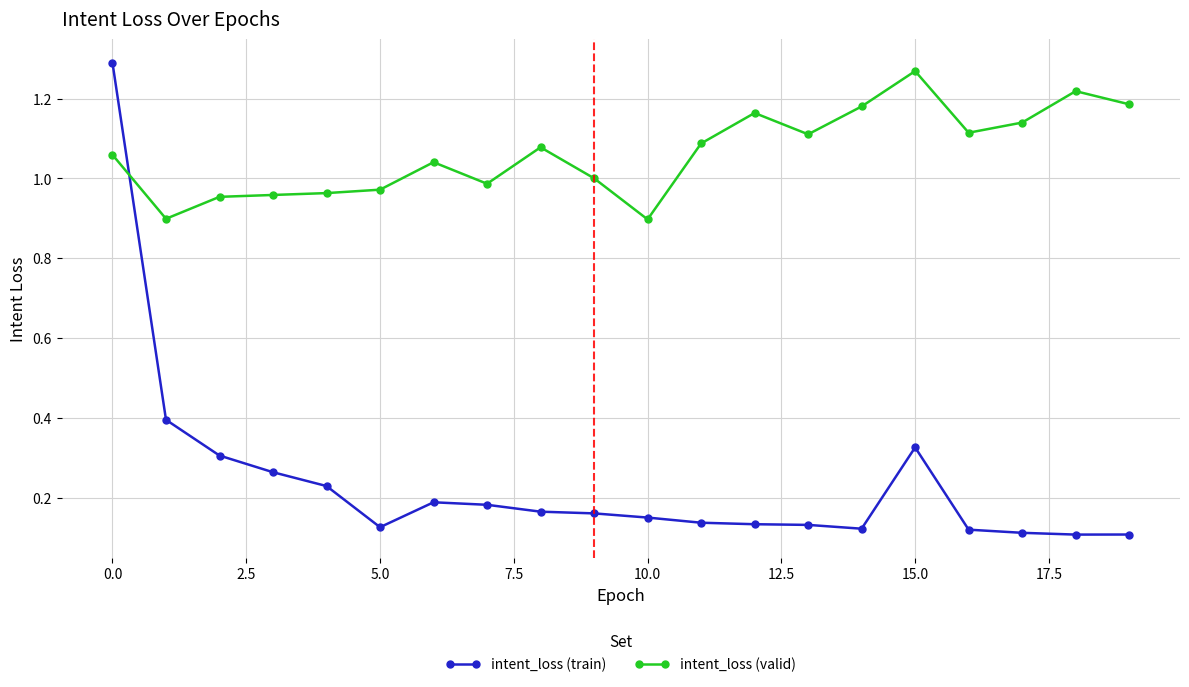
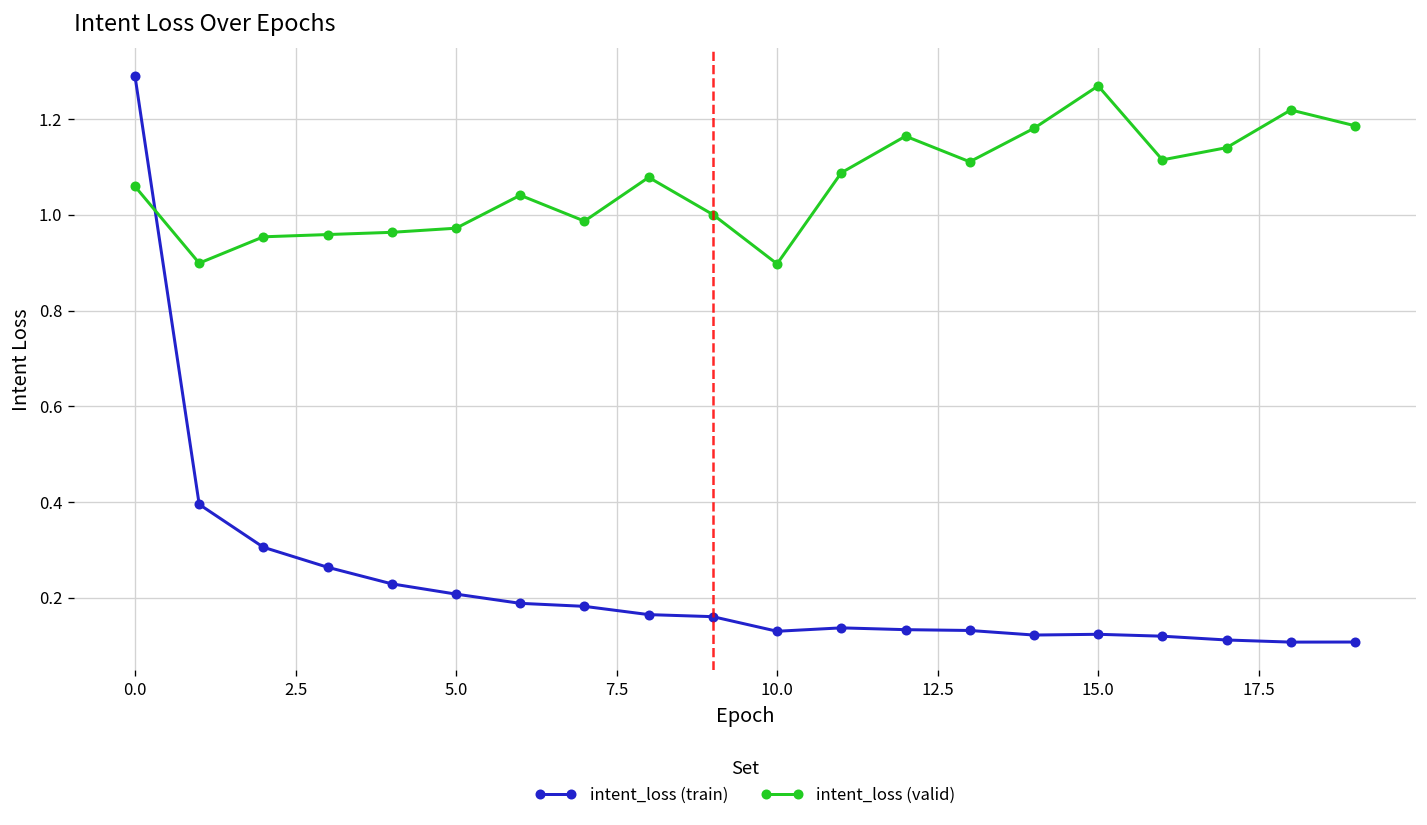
  {
    "intent_loss (train)": {
      "0.0": 1.29,
-     "5.0": 0.13,
-     "10.0": 0.15,
-     "15.0": 0.33
+     "5.0": 0.21,
+     "10.0": 0.13,
+     "15.0": 0.12
    },
    "intent_loss (valid)": {
      "0.0": 1.06,
      "5.0": 0.97,
      "10.0": 0.90,
      "15.0": 1.27
    }
  }
